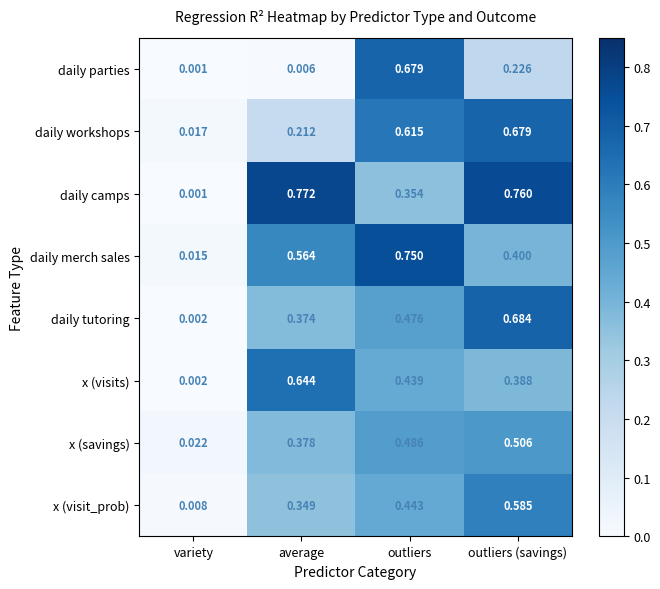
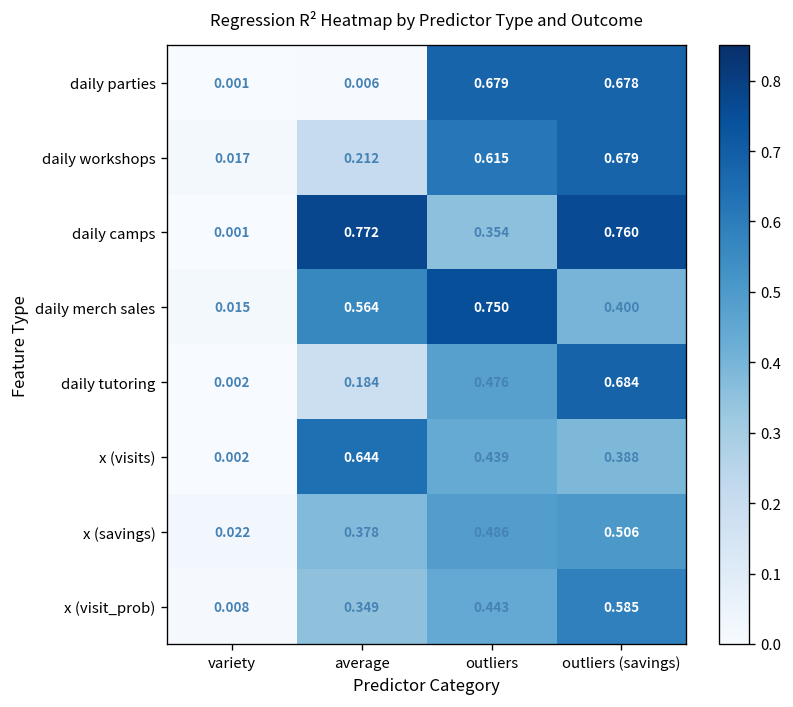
  {
    "daily parties": {
      "variety": 0.001,
      "average": 0.006,
      "outliers": 0.679,
-     "outliers (savings)": 0.226
+     "outliers (savings)": 0.678
    },
    "daily workshops": {
      "variety": 0.017,
      "average": 0.212,
      "outliers": 0.615,
      "outliers (savings)": 0.679
    },
    "daily camps": {
      "variety": 0.001,
      "average": 0.772,
      "outliers": 0.354,
      "outliers (savings)": 0.760
    },
    "daily merch sales": {
      "variety": 0.015,
      "average": 0.564,
      "outliers": 0.750,
      "outliers (savings)": 0.400
    },
    "daily tutoring": {
      "variety": 0.002,
-     "average": 0.374,
+     "average": 0.184,
      "outliers (savings)": 0.684
    },
    "x (visits)": {
      "variety": 0.002,
      "average": 0.644,
      "outliers (savings)": 0.388
    },
    "x (savings)": {
      "variety": 0.022,
      "average": 0.378,
      "outliers (savings)": 0.506
    },
    "x (visit_prob)": {
      "variety": 0.008,
      "average": 0.349,
      "outliers (savings)": 0.585
    }
  }
